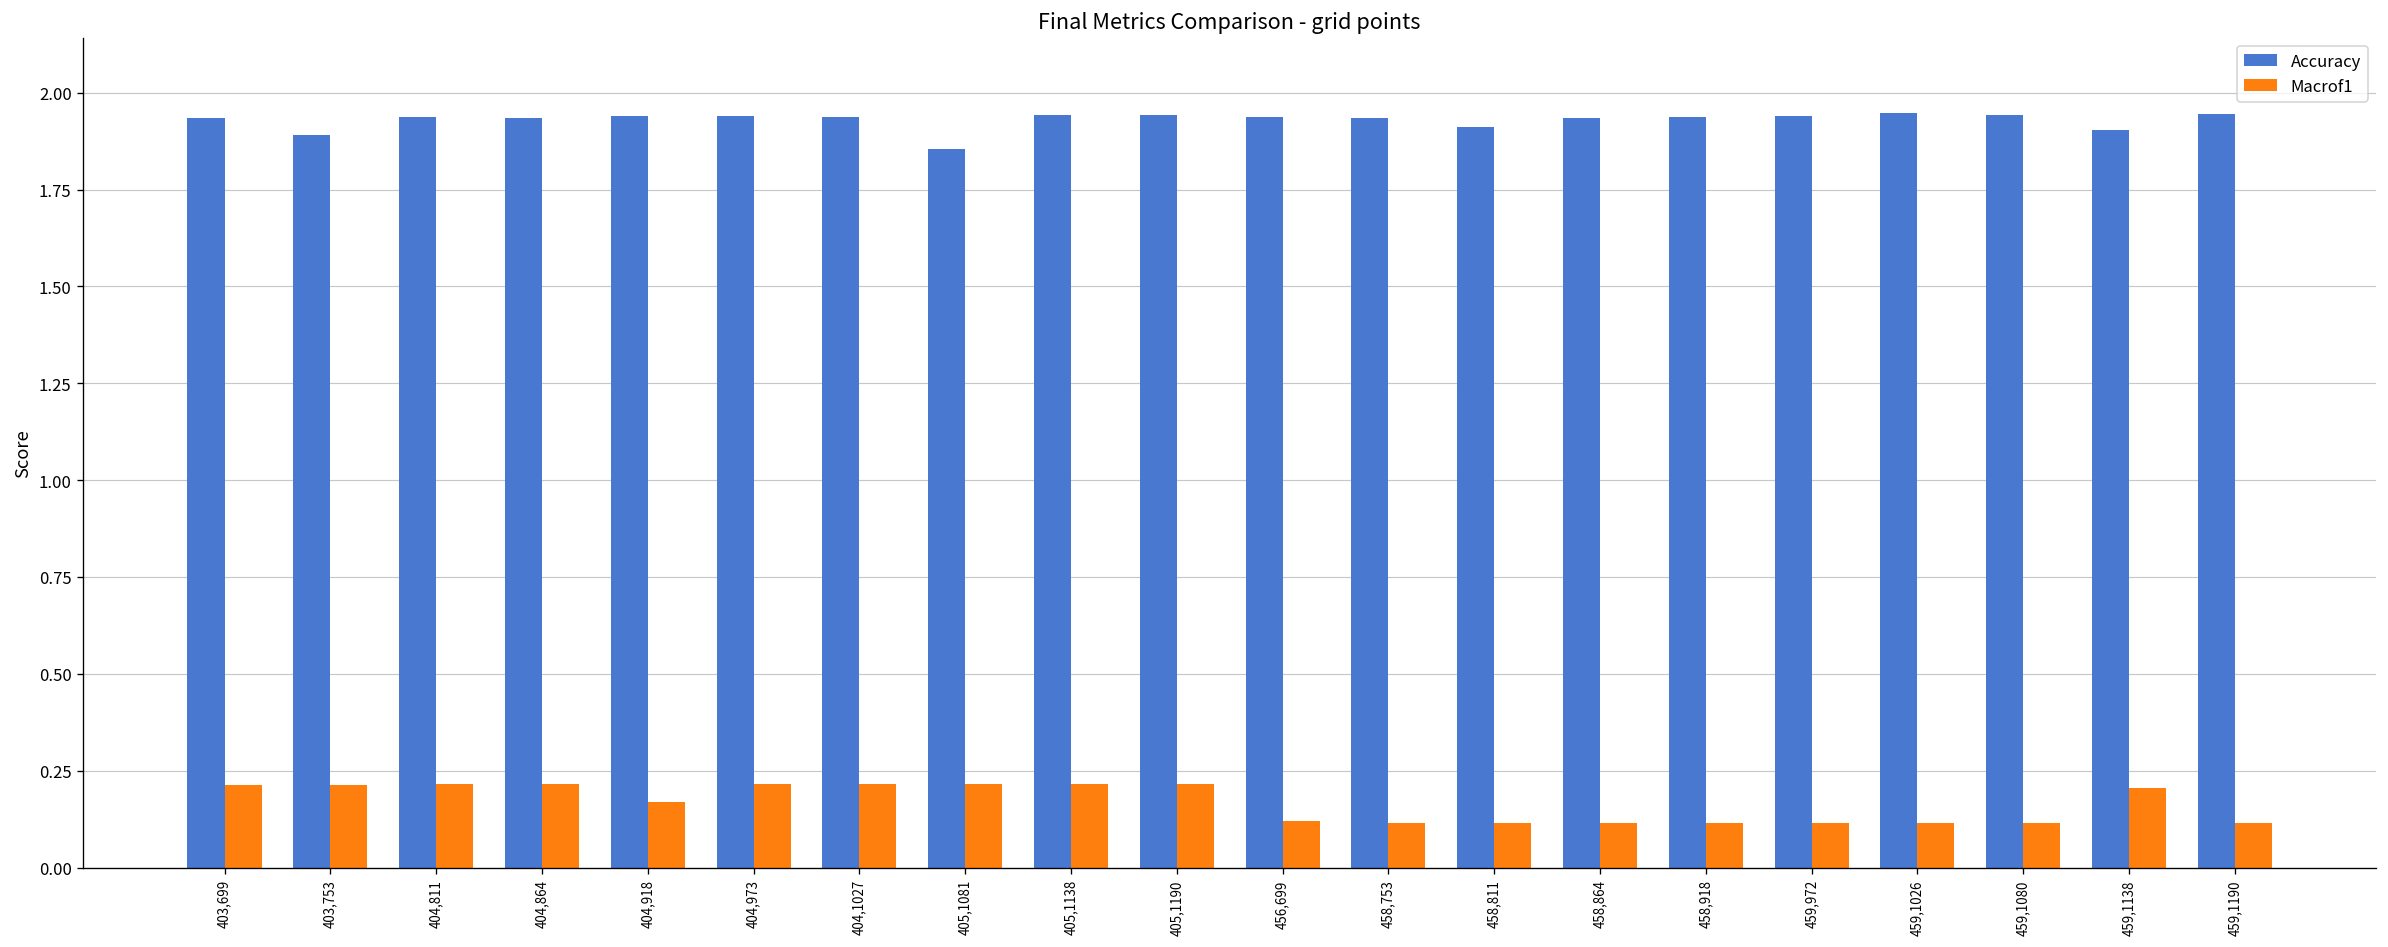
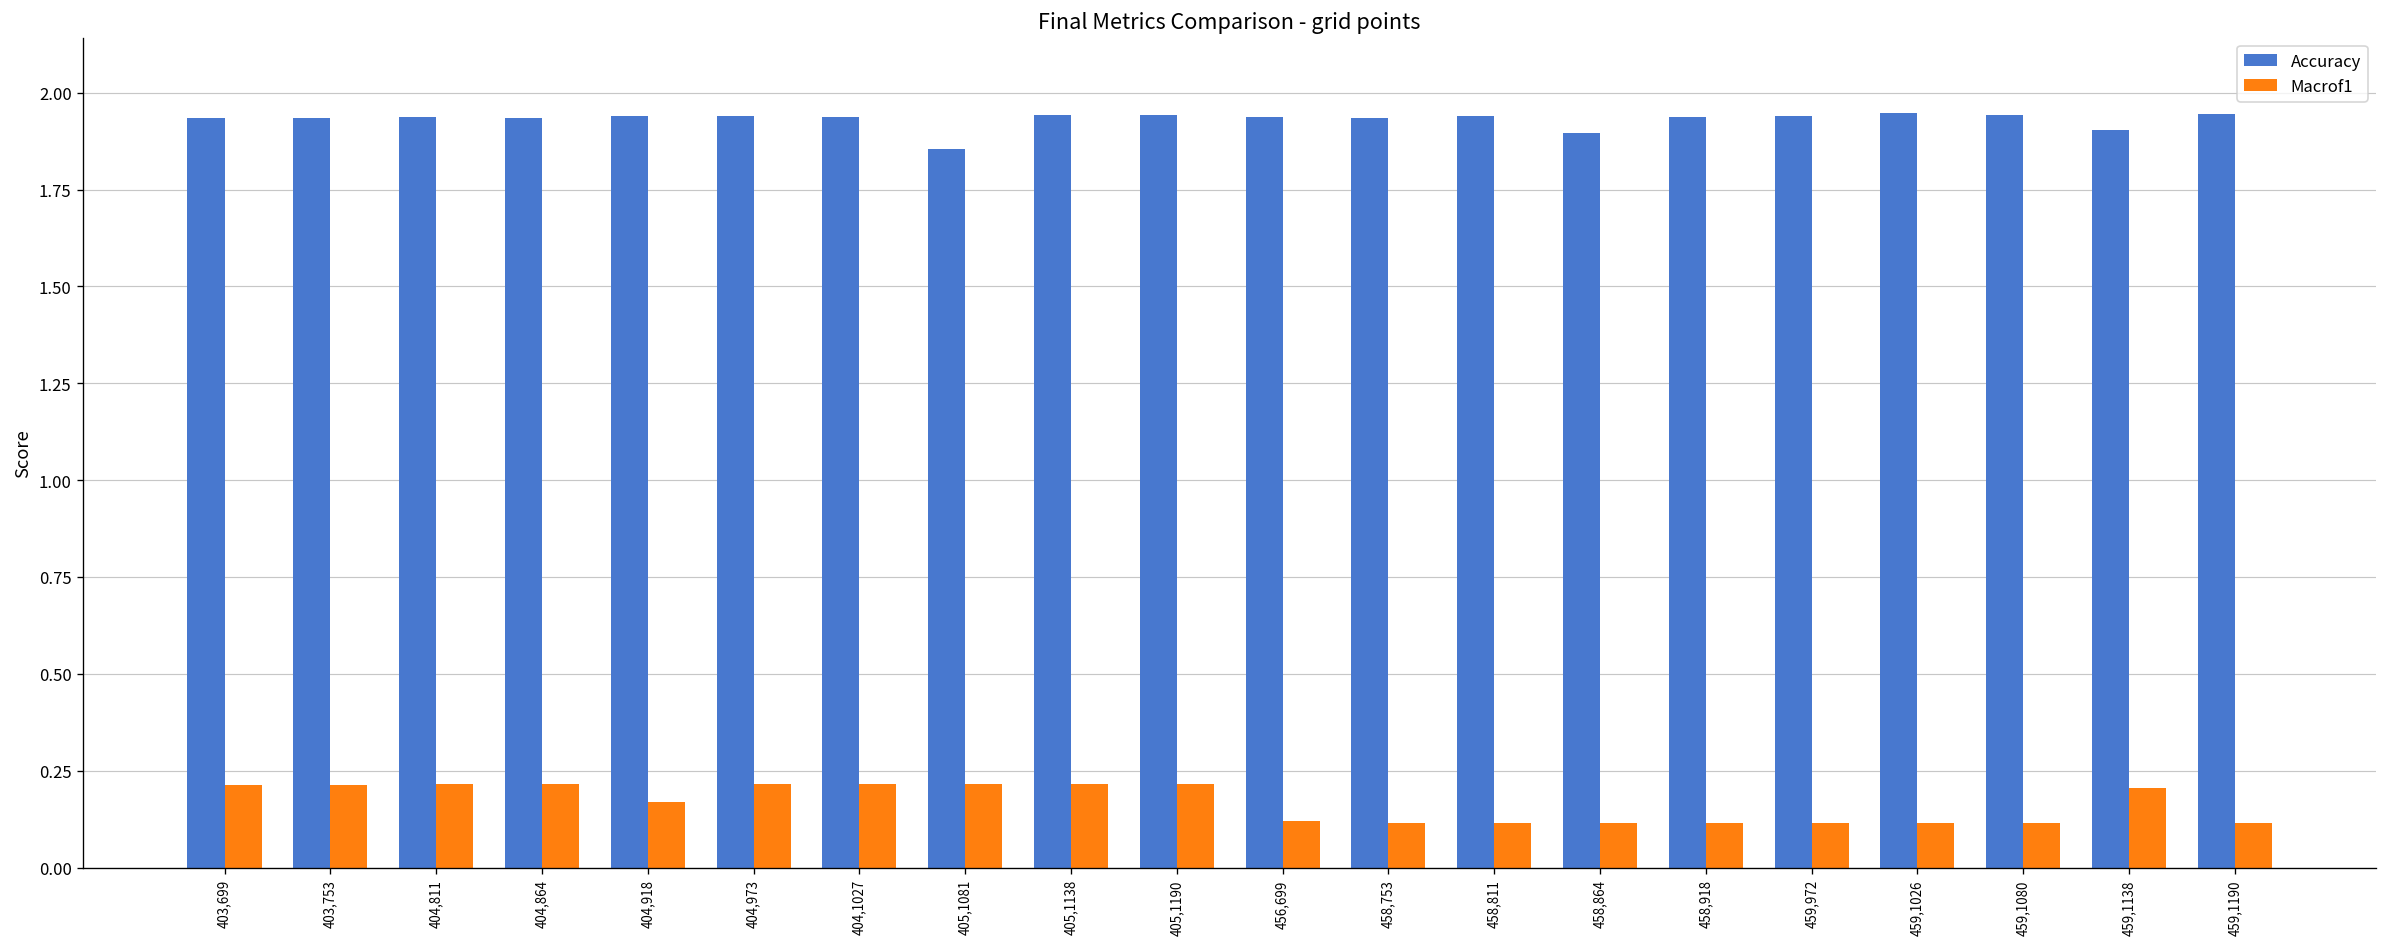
  {
    "Accuracy": {
      "403,699": 1.93,
-     "403,753": 1.89,
+     "403,753": 1.93,
      "404,811": 1.94,
      "404,864": 1.94,
      "404,918": 1.94,
      "404,973": 1.94,
      "404,1027": 1.94,
      "405,1081": 1.85,
      "405,1138": 1.94,
      "405,1190": 1.94,
      "456,699": 1.94,
      "458,753": 1.94,
-     "458,811": 1.91,
-     "458,864": 1.94,
+     "458,811": 1.94,
+     "458,864": 1.90,
      "458,918": 1.94,
      "459,972": 1.94,
      "459,1026": 1.95,
      "459,1080": 1.94,
      "459,1138": 1.90,
      "459,1190": 1.95
    },
    "Macrof1": {
      "403,699": 0.21,
      "403,753": 0.21,
      "404,811": 0.21,
      "404,864": 0.21,
      "404,918": 0.17,
      "404,973": 0.22,
      "404,1027": 0.22,
      "405,1081": 0.22,
      "405,1138": 0.22,
      "405,1190": 0.22,
      "456,699": 0.12,
      "458,753": 0.11,
      "458,811": 0.11,
      "458,864": 0.11,
      "458,918": 0.11,
      "459,972": 0.11,
      "459,1026": 0.12,
      "459,1080": 0.12,
      "459,1138": 0.20,
      "459,1190": 0.11
    }
  }
